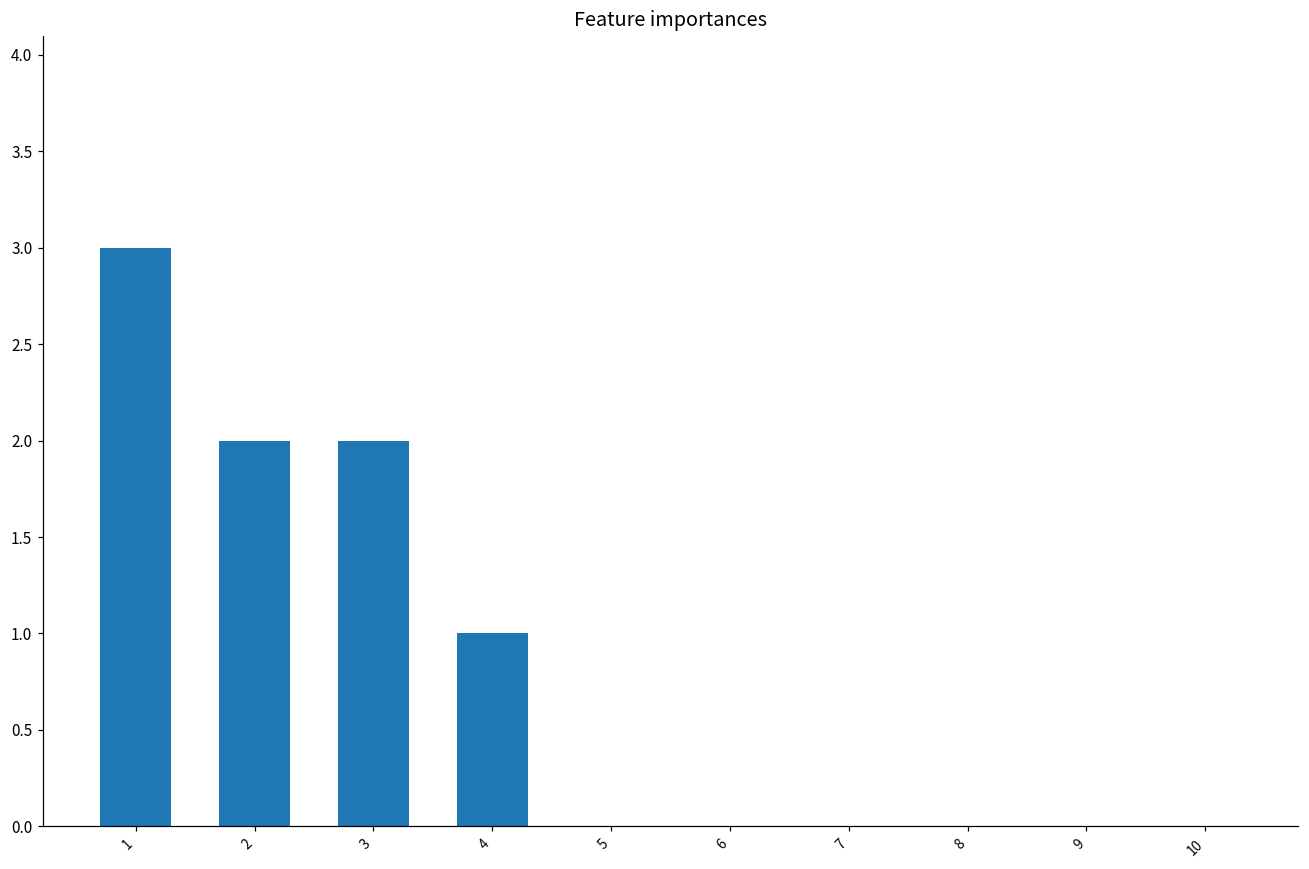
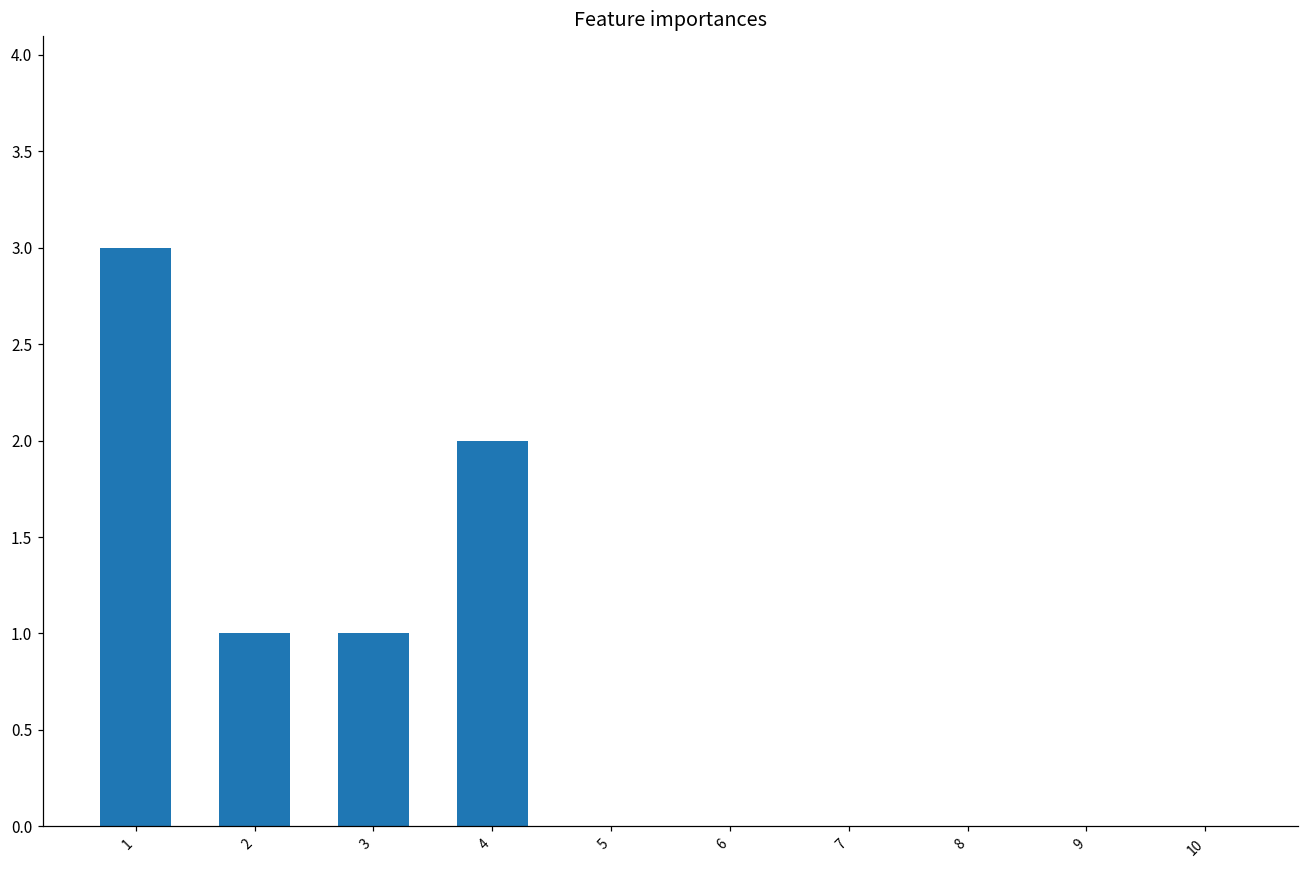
  {
    "1": 3,
-   "2": 2,
-   "3": 2,
-   "4": 1,
+   "2": 1,
+   "3": 1,
+   "4": 2,
    "5": 0,
    "6": 0,
    "7": 0,
    "8": 0,
    "9": 0,
    "10": 0
  }
